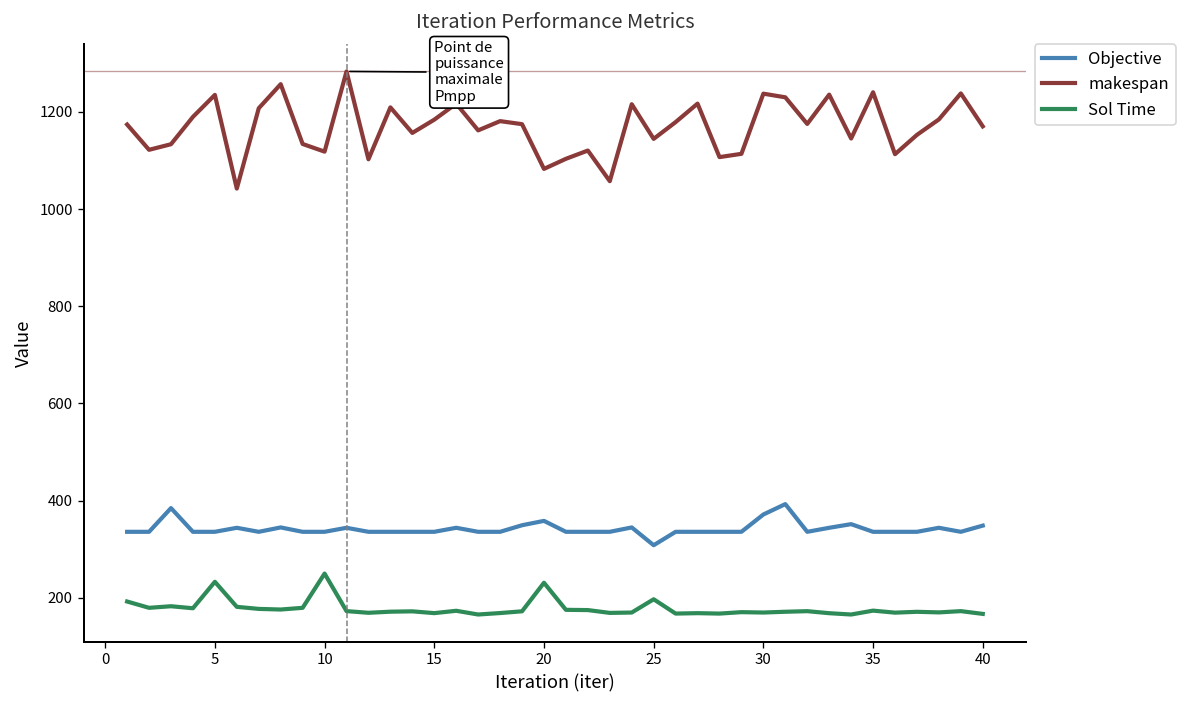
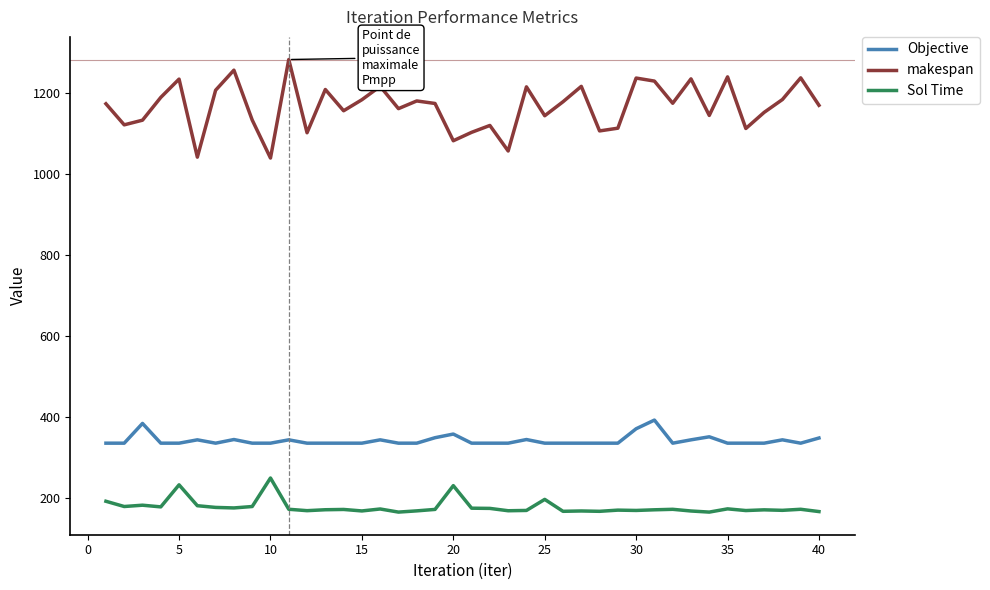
  {
    "Objective": {
      "5": 340,
      "10": 340,
      "15": 340,
      "20": 360,
-     "25": 310,
+     "25": 340,
      "30": 370,
      "35": 340,
      "40": 350
    },
    "makespan": {
      "5": 1230,
-     "10": 1120,
+     "10": 1040,
      "15": 1180,
      "20": 1080,
      "25": 1140,
      "30": 1240,
      "35": 1240,
      "40": 1170
    },
    "Sol Time": {
      "5": 230,
      "10": 250,
      "15": 170,
      "20": 230,
      "25": 200,
      "30": 170,
      "35": 170,
      "40": 170
    }
  }
